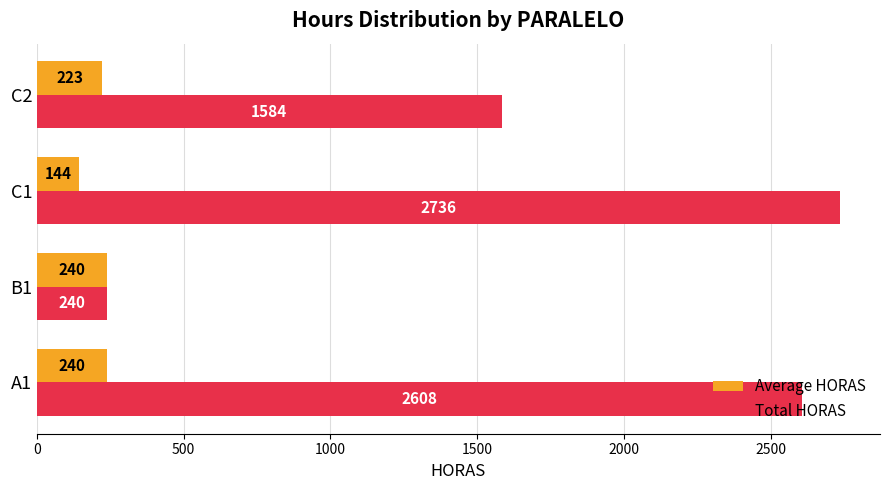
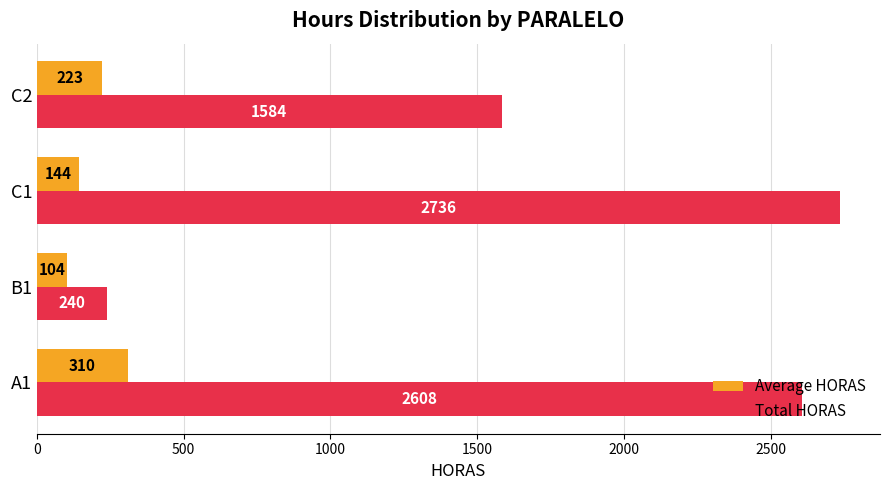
  {
    "Average HORAS": {
      "C2": 223,
      "C1": 144,
-     "B1": 240,
-     "A1": 240
+     "B1": 104,
+     "A1": 310
    },
    "Total HORAS": {
      "C2": 1584,
      "C1": 2736,
      "B1": 240,
      "A1": 2608
    }
  }
